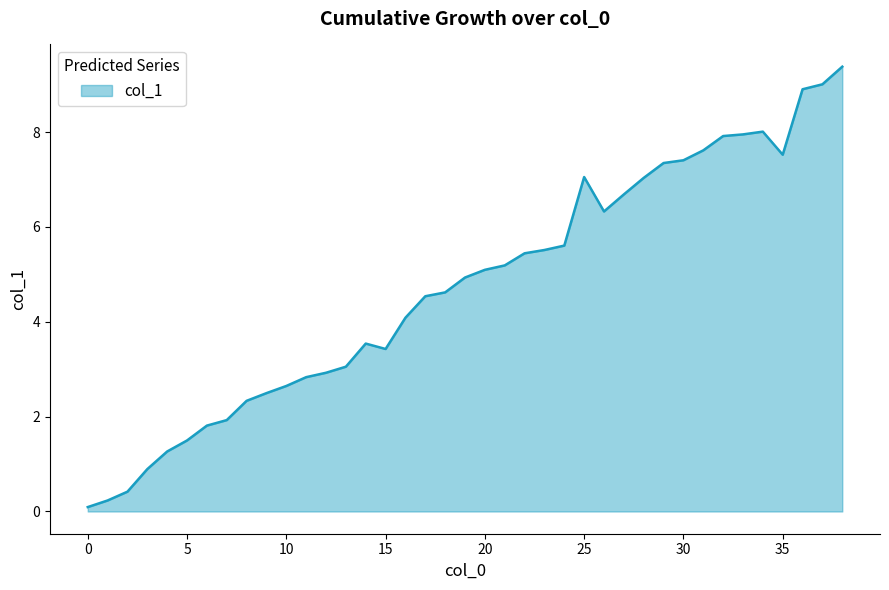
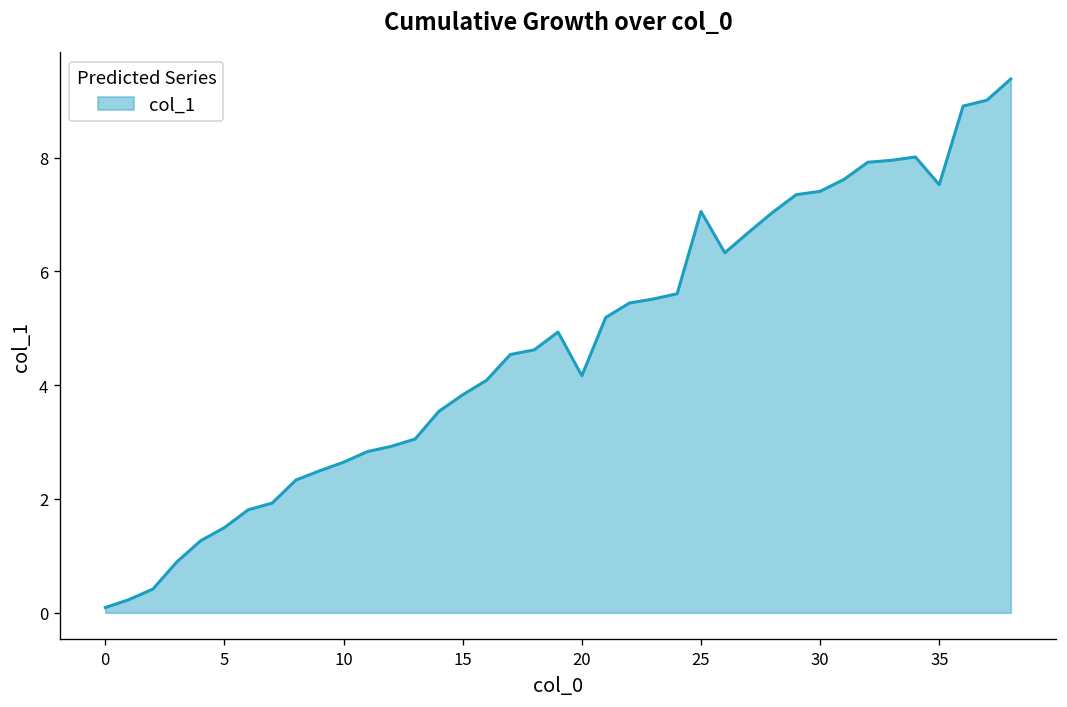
  {
    "0": 0.1,
    "5": 1.5,
    "10": 2.6,
-   "15": 3.4,
-   "20": 5.1,
+   "15": 3.8,
+   "20": 4.2,
    "25": 7.1,
    "30": 7.4,
    "35": 7.5
  }
